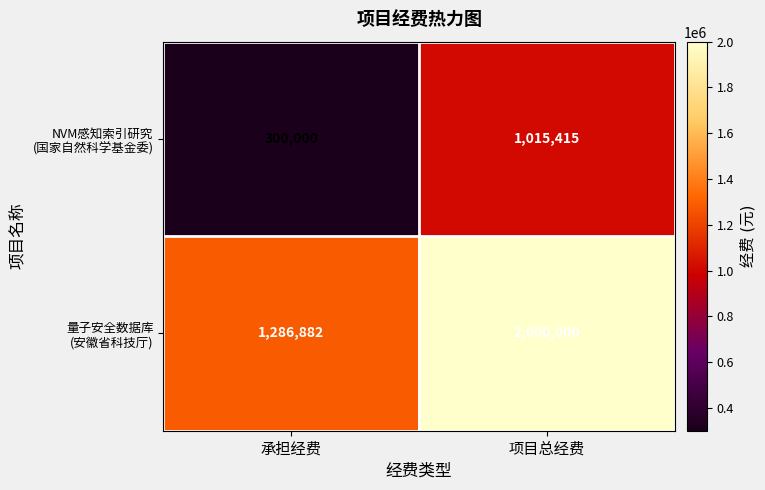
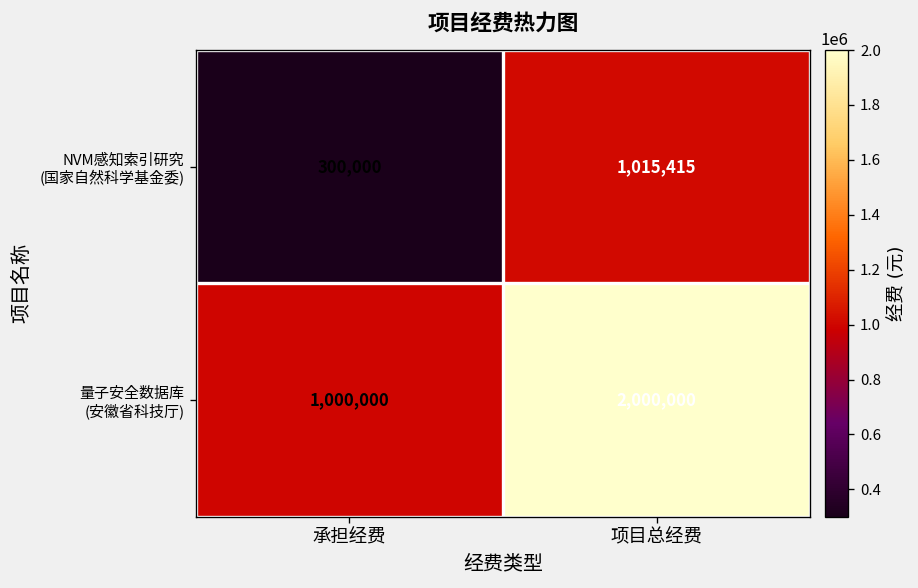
  {
    "NVM感知索引研究 (国家自然科学基金委)": {
      "项目总经费": "1,015,415"
    },
    "量子安全数据库 (安徽省科技厅)": {
-     "承担经费": "1,286,882",
+     "承担经费": "1,000,000",
      "项目总经费": "2,000,000"
    }
  }
